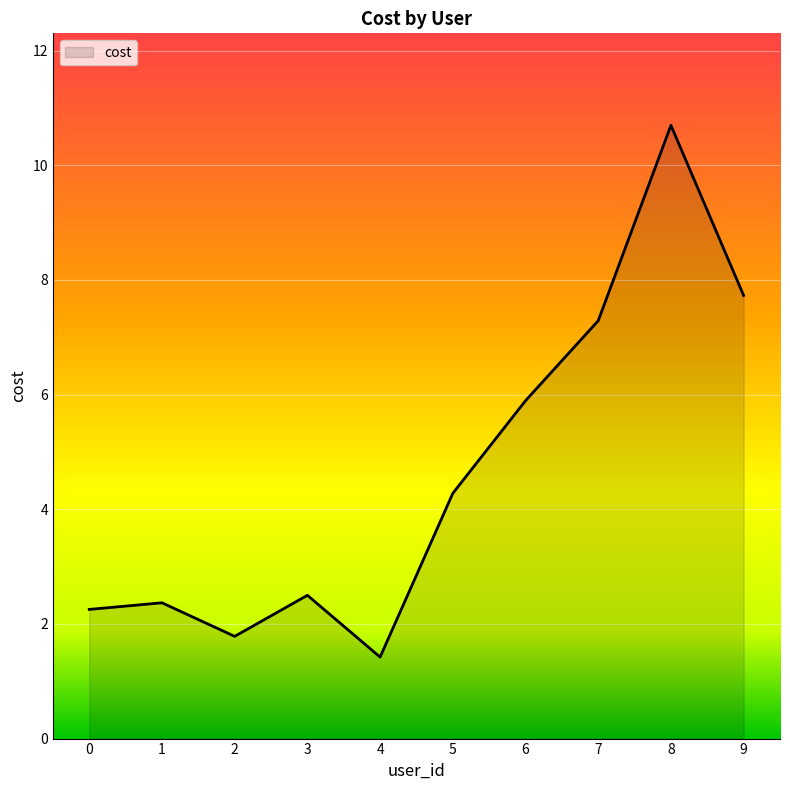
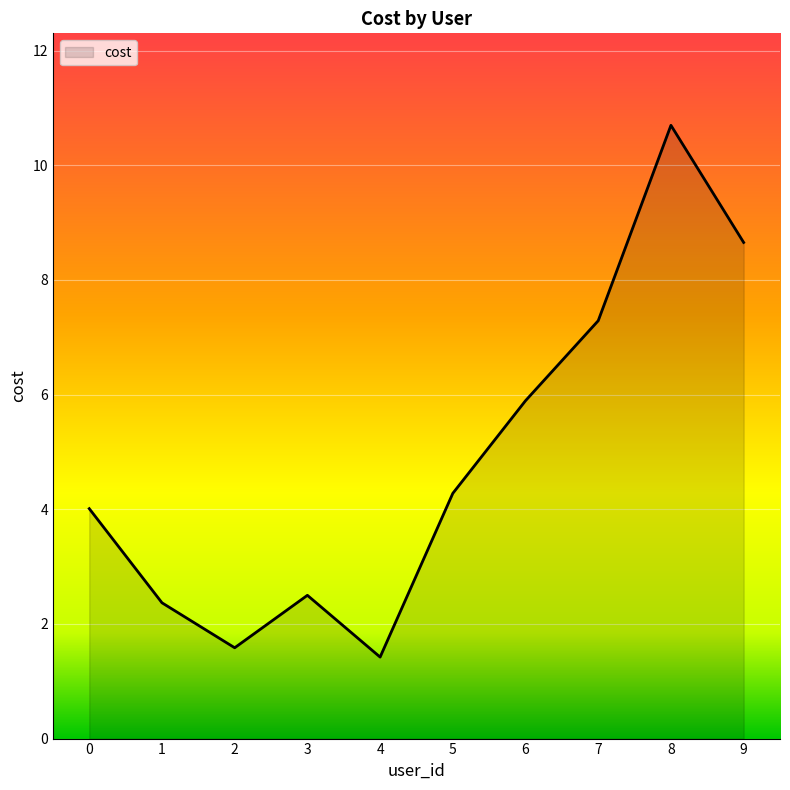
  {
-   "0": 2.3,
+   "0": 4.0,
    "1": 2.4,
-   "2": 1.8,
+   "2": 1.6,
    "3": 2.5,
    "4": 1.4,
    "5": 4.3,
    "6": 5.9,
    "7": 7.3,
    "8": 10.7,
-   "9": 7.7
+   "9": 8.7
  }
